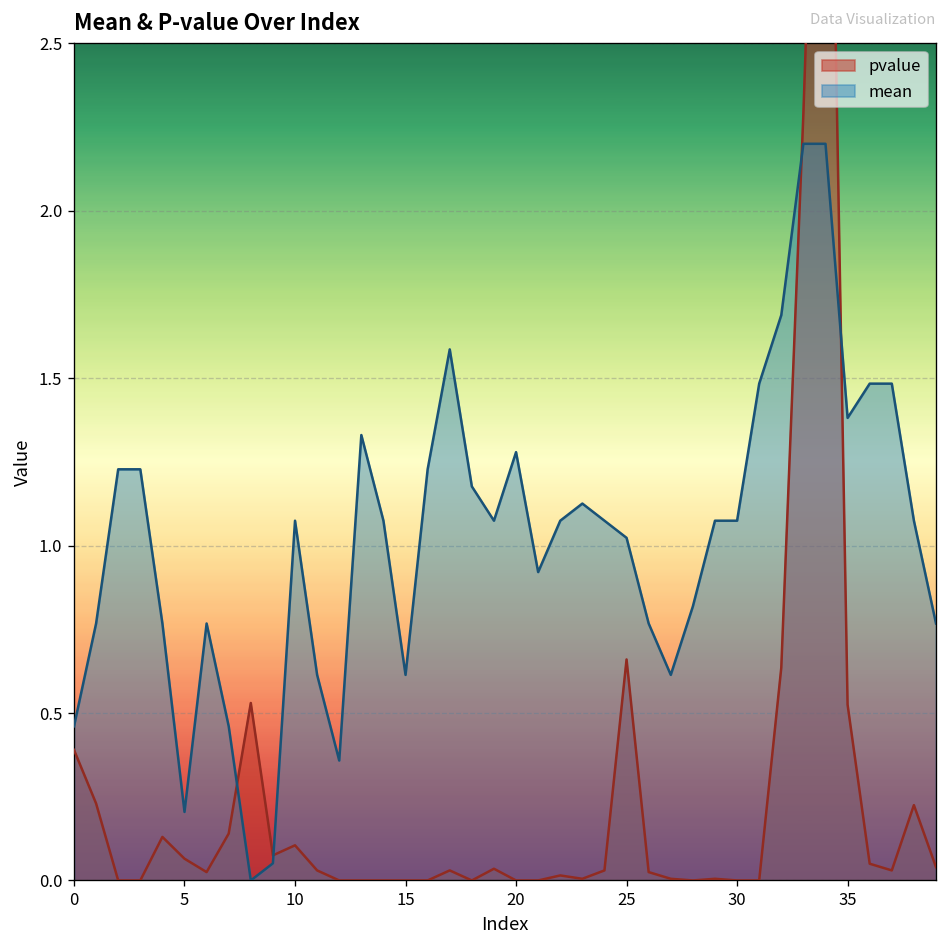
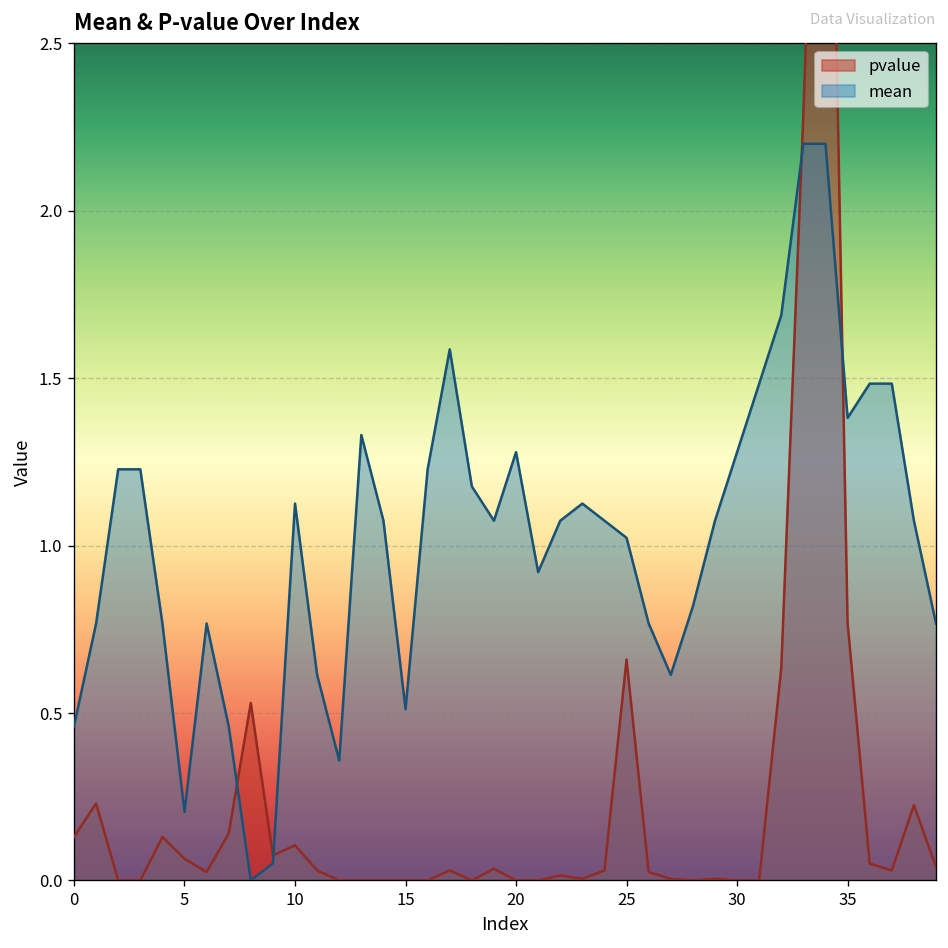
  {
    "pvalue": {
-     "0": 0.39,
+     "0": 0.13,
      "5": 0.07,
      "10": 0.11,
      "15": 0.00,
      "20": 0.00,
      "25": 0.66,
      "30": 0.00,
-     "35": 0.53
+     "35": 0.77
    },
    "mean": {
      "0": 0.46,
      "5": 0.20,
-     "10": 1.07,
-     "15": 0.61,
+     "10": 1.13,
+     "15": 0.51,
      "20": 1.28,
      "25": 1.02,
-     "30": 1.07,
+     "30": 1.28,
      "35": 1.38
    }
  }
